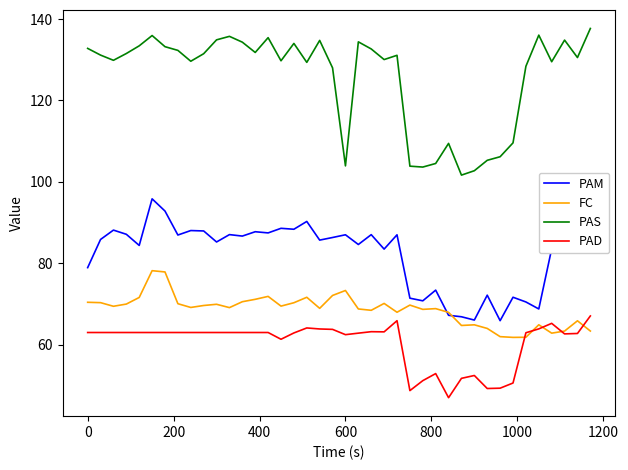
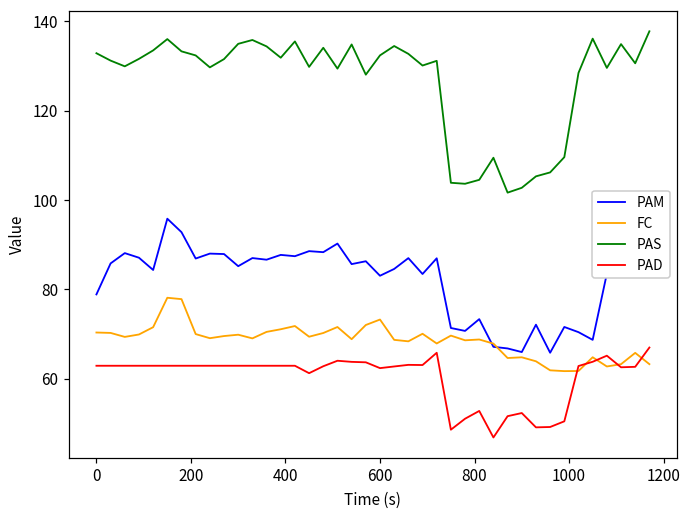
  {
    "PAM": {
      "0": 79,
-     "600": 87
+     "600": 83
    },
    "FC": {
      "0": 70,
      "600": 73
    },
    "PAS": {
      "0": 133,
-     "600": 104
+     "600": 132
    },
    "PAD": {
      "0": 63,
      "600": 62
    }
  }
